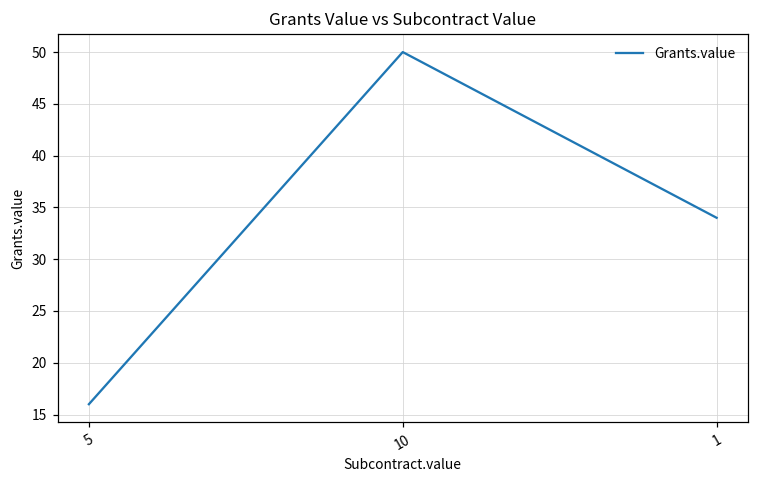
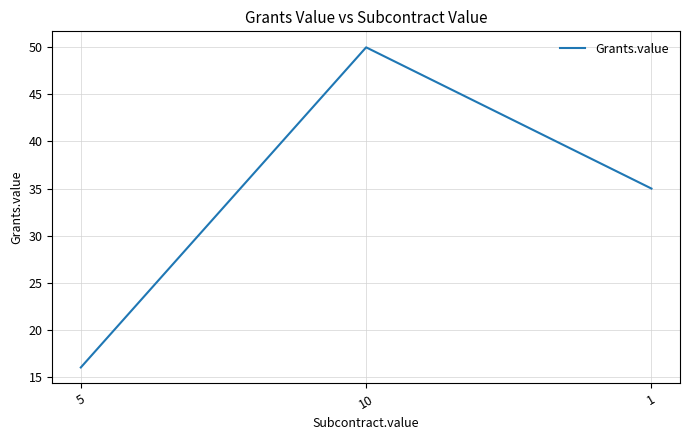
  {
    "5": 16,
    "10": 50,
-   "1": 34
+   "1": 35
  }
